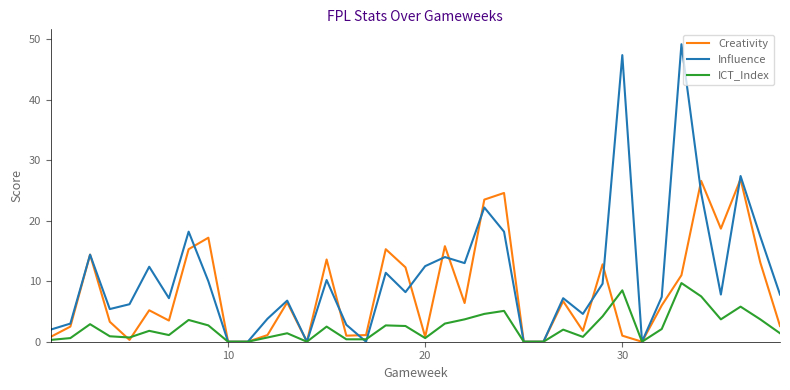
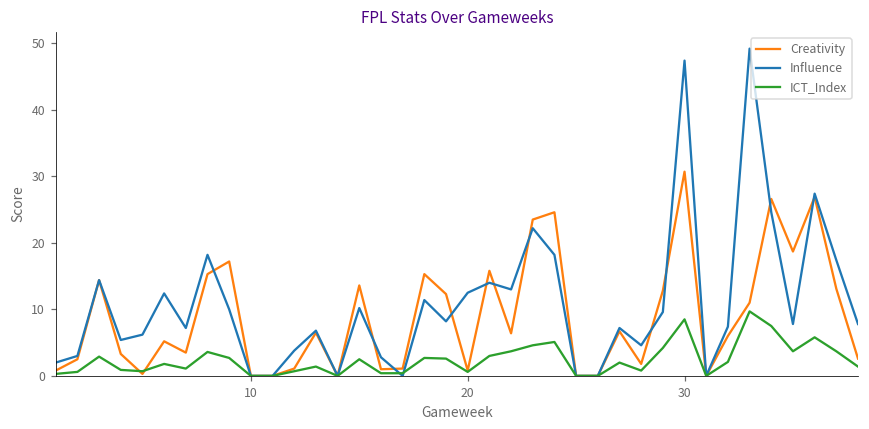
  {
    "Creativity": {
-     "30": 1
+     "30": 31
    },
    "Influence": {
      "20": 13,
      "30": 47
    },
    "ICT_Index": {
      "30": 9
    }
  }
